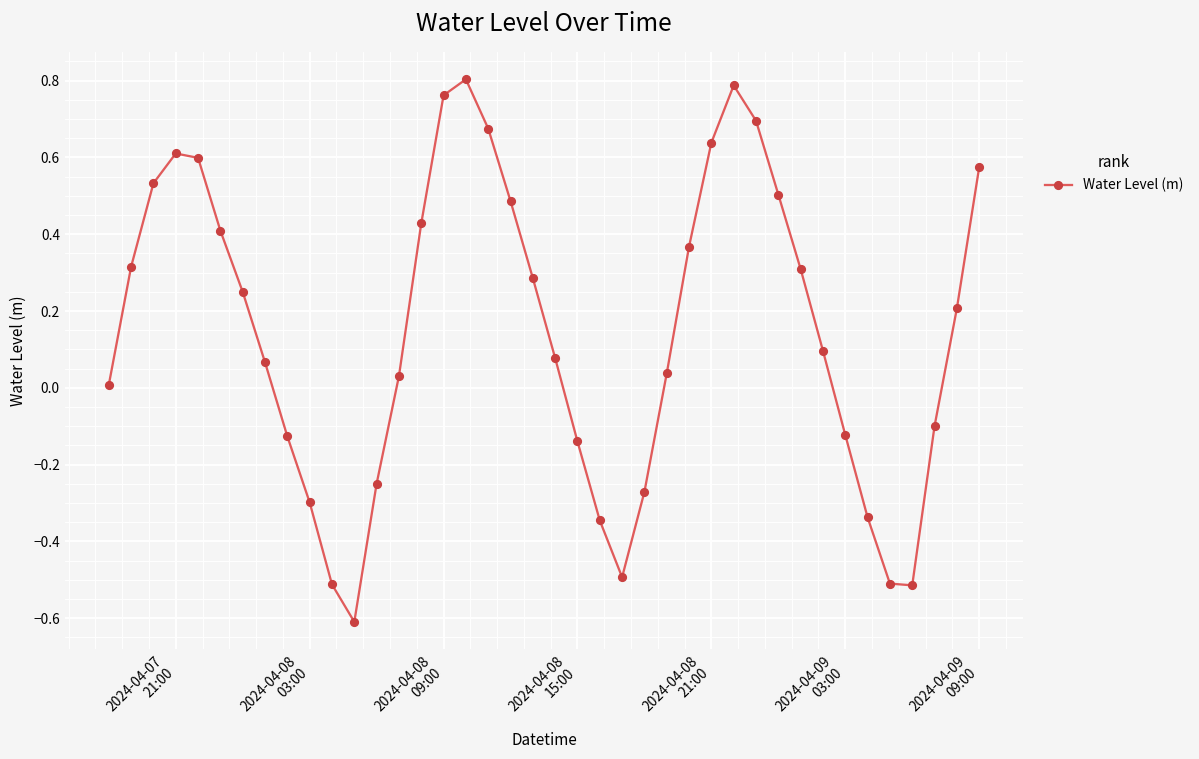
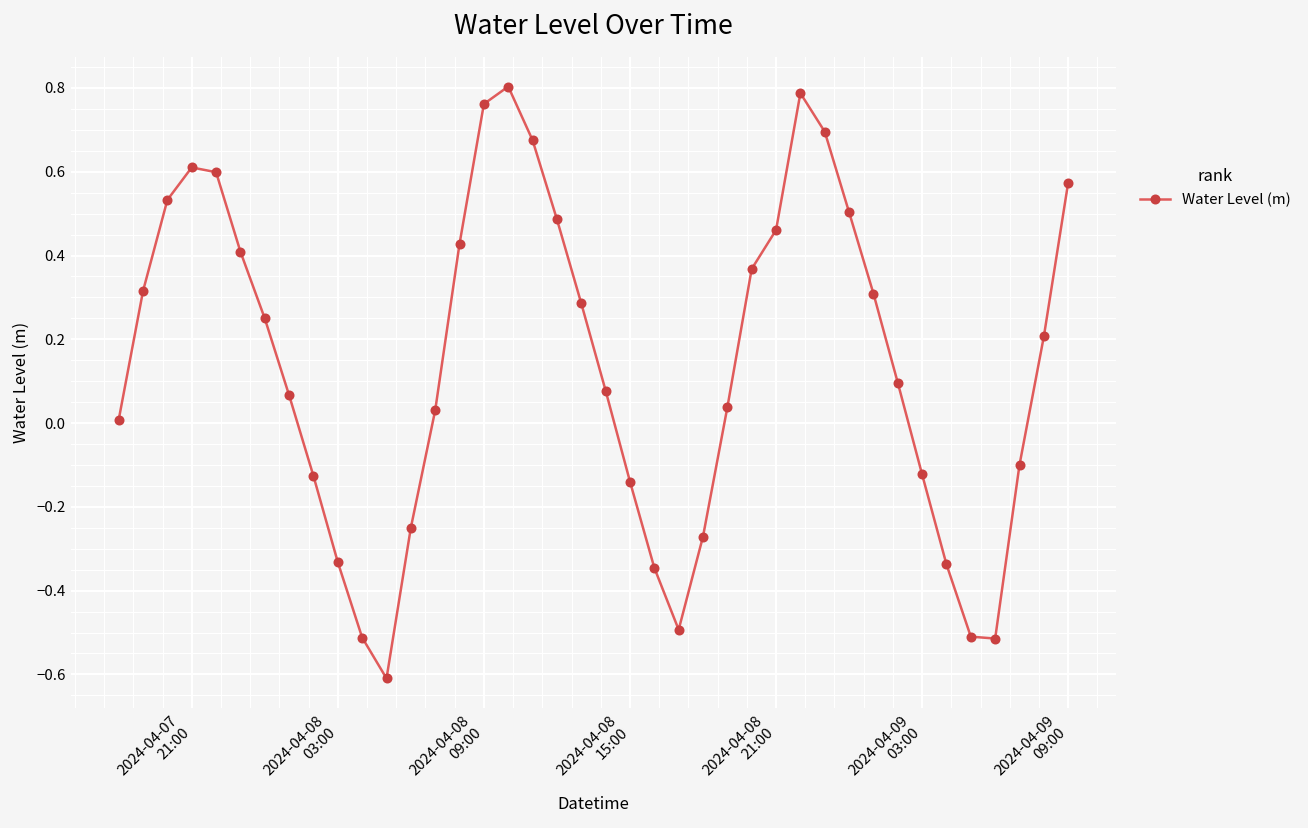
  {
    "2024-04-07 21:00": 0.61,
-   "2024-04-08 03:00": -0.30,
+   "2024-04-08 03:00": -0.33,
    "2024-04-08 09:00": 0.76,
    "2024-04-08 15:00": -0.14,
-   "2024-04-08 21:00": 0.64,
+   "2024-04-08 21:00": 0.46,
    "2024-04-09 03:00": -0.12,
    "2024-04-09 09:00": 0.57
  }
